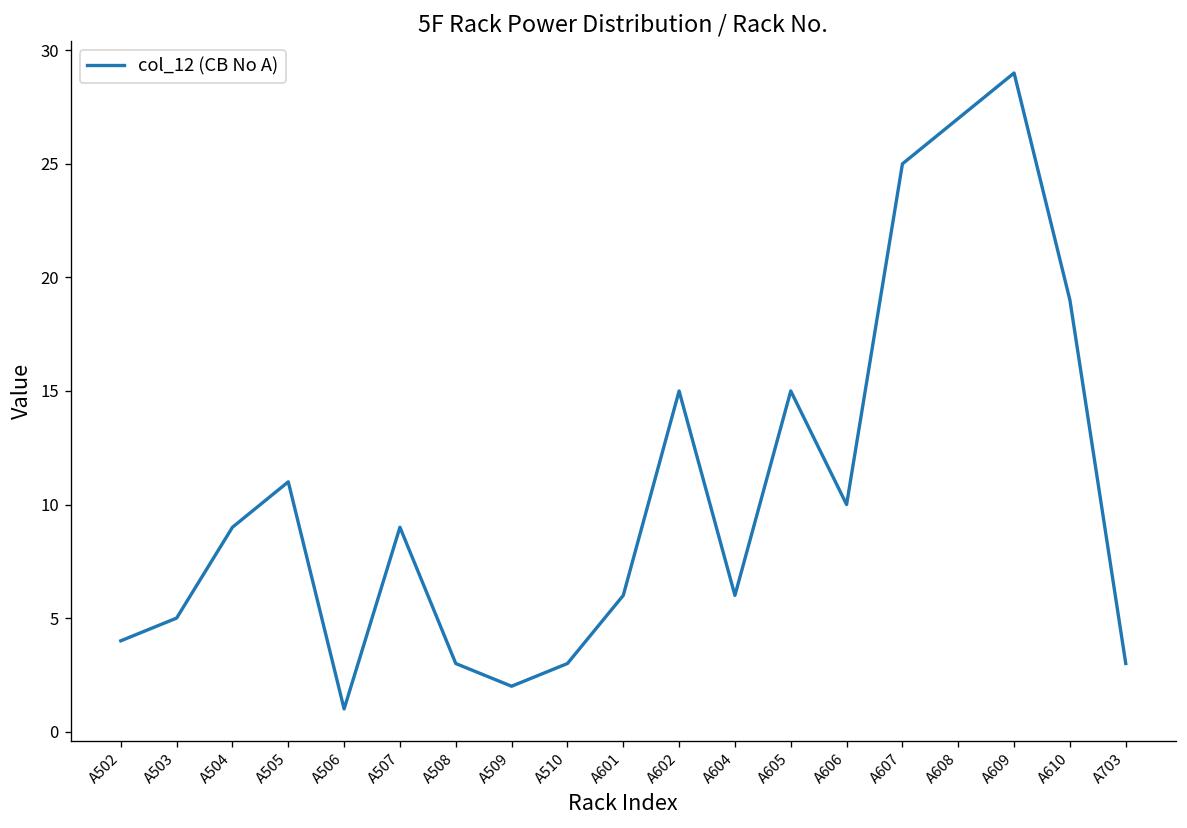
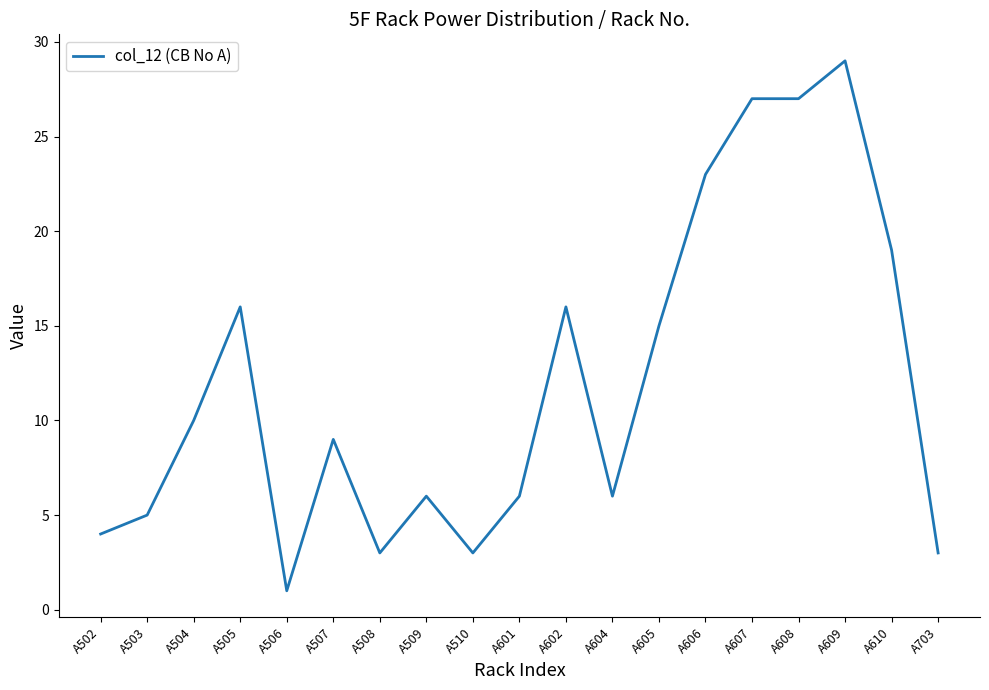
  {
    "A502": 4,
    "A503": 5,
-   "A504": 9,
-   "A505": 11,
+   "A504": 10,
+   "A505": 16,
    "A506": 1,
    "A507": 9,
    "A508": 3,
-   "A509": 2,
+   "A509": 6,
    "A510": 3,
    "A601": 6,
-   "A602": 15,
+   "A602": 16,
    "A604": 6,
    "A605": 15,
-   "A606": 10,
-   "A607": 25,
+   "A606": 23,
+   "A607": 27,
    "A608": 27,
    "A609": 29,
    "A610": 19,
    "A703": 3
  }
